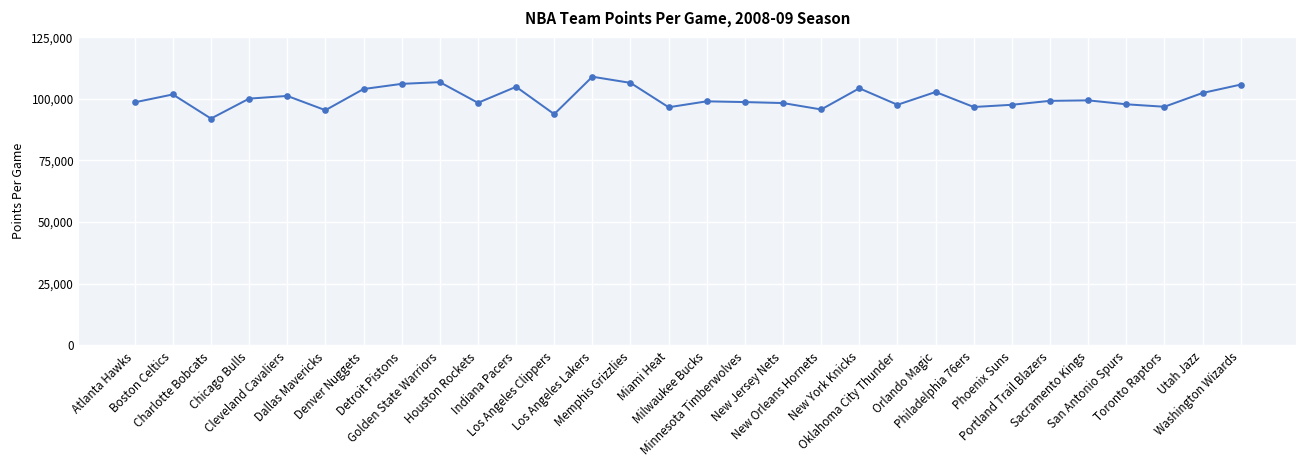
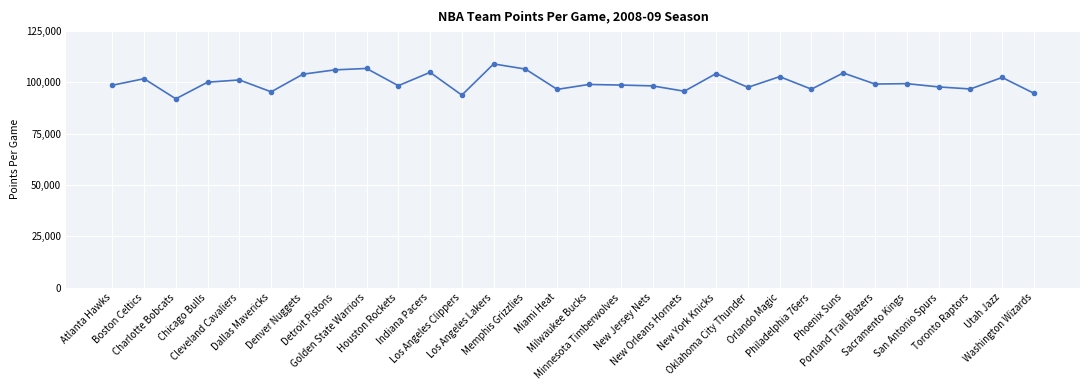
  {
    "Atlanta Hawks": "99,000",
    "Boston Celtics": "102,000",
    "Charlotte Bobcats": "92,000",
    "Chicago Bulls": "100,000",
    "Cleveland Cavaliers": "101,000",
    "Dallas Mavericks": "95,000",
    "Denver Nuggets": "104,000",
    "Detroit Pistons": "106,000",
    "Golden State Warriors": "107,000",
    "Houston Rockets": "98,000",
    "Indiana Pacers": "105,000",
    "Los Angeles Clippers": "94,000",
    "Los Angeles Lakers": "109,000",
    "Memphis Grizzlies": "107,000",
    "Miami Heat": "97,000",
    "Milwaukee Bucks": "99,000",
    "Minnesota Timberwolves": "99,000",
    "New Jersey Nets": "98,000",
    "New Orleans Hornets": "96,000",
    "New York Knicks": "104,000",
    "Oklahoma City Thunder": "98,000",
    "Orlando Magic": "103,000",
    "Philadelphia 76ers": "97,000",
-   "Phoenix Suns": "98,000",
+   "Phoenix Suns": "105,000",
    "Portland Trail Blazers": "99,000",
    "Sacramento Kings": "99,000",
    "San Antonio Spurs": "98,000",
    "Toronto Raptors": "97,000",
    "Utah Jazz": "102,000",
-   "Washington Wizards": "106,000"
+   "Washington Wizards": "95,000"
  }
